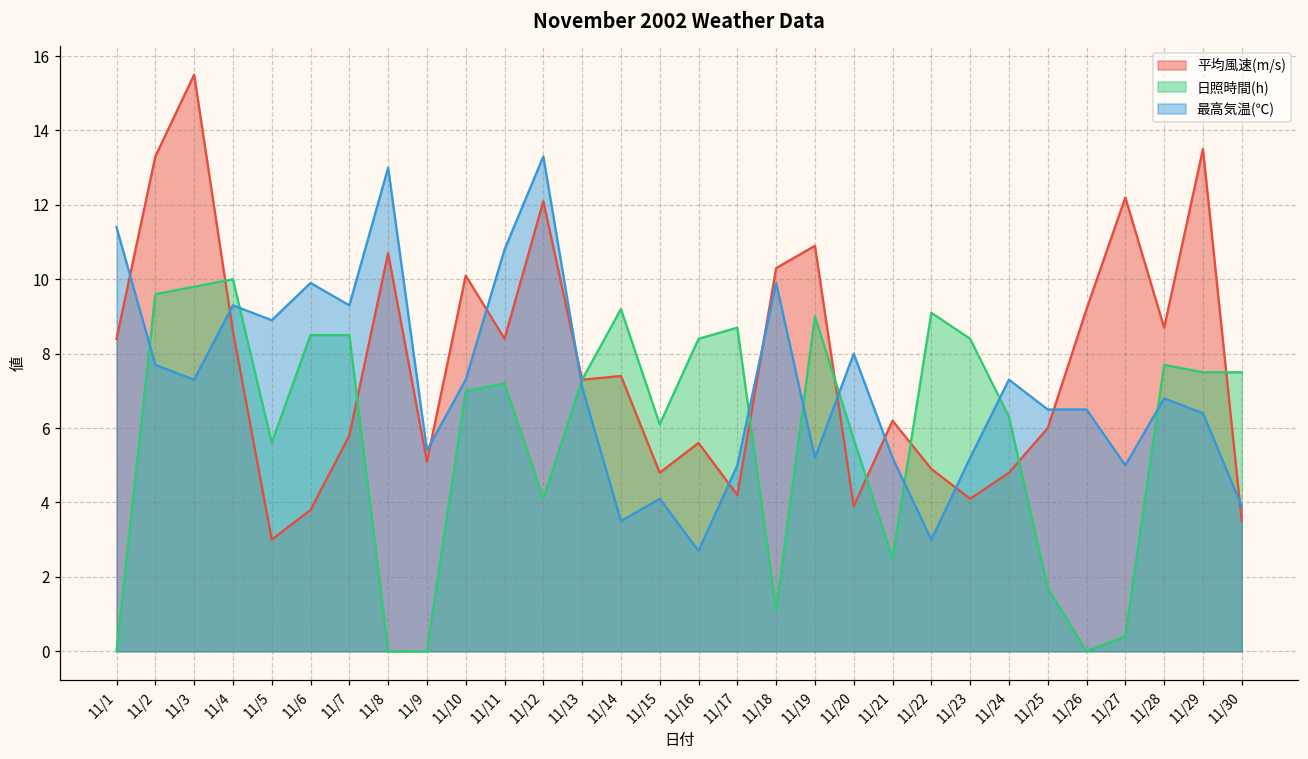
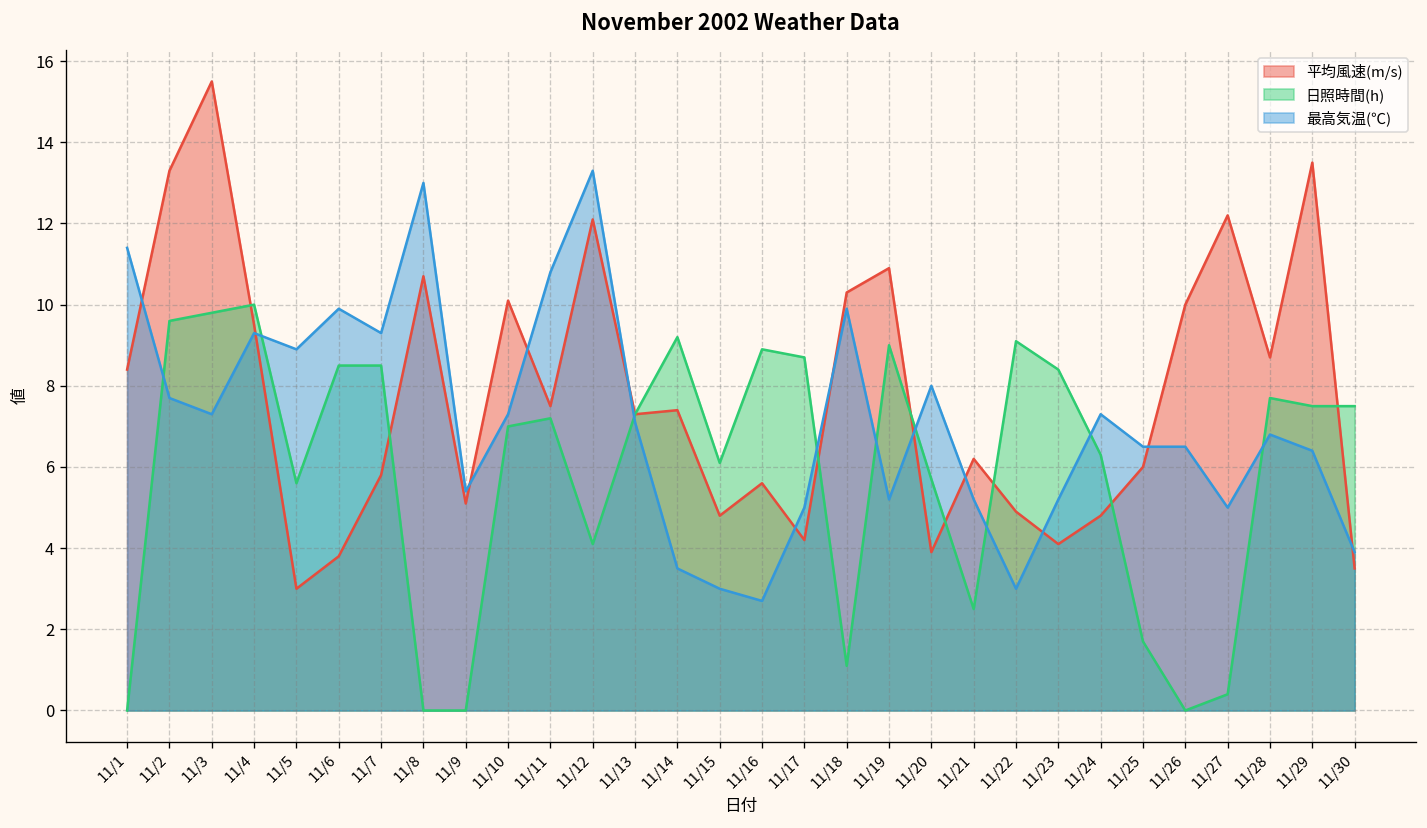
  {
    "平均風速(m/s)": {
      "11/1": 8.4,
      "11/2": 13.3,
      "11/3": 15.5,
-     "11/4": 8.6,
+     "11/4": 9.5,
      "11/5": 3.0,
      "11/6": 3.8,
      "11/7": 5.8,
      "11/8": 10.7,
      "11/9": 5.1,
      "11/10": 10.1,
-     "11/11": 8.4,
+     "11/11": 7.5,
      "11/12": 12.1,
      "11/14": 7.4,
      "11/15": 4.8,
      "11/16": 5.6,
      "11/17": 4.2,
      "11/18": 10.3,
      "11/19": 10.9,
      "11/20": 3.9,
      "11/21": 6.2,
      "11/22": 4.9,
      "11/23": 4.1,
      "11/24": 4.8,
      "11/25": 6.0,
-     "11/26": 9.2,
+     "11/26": 10.0,
      "11/27": 12.2,
      "11/28": 8.7,
      "11/29": 13.5,
      "11/30": 3.5
    },
    "日照時間(h)": {
      "11/1": 0.0,
      "11/2": 9.6,
      "11/3": 9.8,
      "11/4": 10.0,
      "11/5": 5.6,
      "11/6": 8.5,
      "11/7": 8.5,
      "11/8": 0.0,
      "11/9": 0.0,
      "11/10": 7.0,
      "11/11": 7.2,
      "11/12": 4.1,
      "11/14": 9.2,
      "11/15": 6.1,
-     "11/16": 8.4,
+     "11/16": 8.9,
      "11/17": 8.7,
      "11/18": 1.1,
      "11/19": 9.0,
      "11/20": 5.7,
      "11/21": 2.5,
      "11/22": 9.1,
      "11/23": 8.4,
      "11/24": 6.3,
      "11/25": 1.7,
      "11/26": 0.0,
      "11/27": 0.4,
      "11/28": 7.7,
      "11/29": 7.5,
      "11/30": 7.5
    },
    "最高気温(℃)": {
      "11/1": 11.4,
      "11/2": 7.7,
      "11/3": 7.3,
      "11/4": 9.3,
      "11/5": 8.9,
      "11/6": 9.9,
      "11/7": 9.3,
      "11/8": 13.0,
      "11/9": 5.4,
      "11/10": 7.3,
      "11/11": 10.8,
      "11/12": 13.3,
      "11/13": 7.1,
      "11/14": 3.5,
-     "11/15": 4.1,
+     "11/15": 3.0,
      "11/16": 2.7,
      "11/17": 5.0,
      "11/18": 9.9,
      "11/19": 5.2,
      "11/20": 8.0,
      "11/21": 5.2,
      "11/22": 3.0,
      "11/23": 5.2,
      "11/24": 7.3,
      "11/25": 6.5,
      "11/26": 6.5,
      "11/27": 5.0,
      "11/28": 6.8,
      "11/29": 6.4,
      "11/30": 3.9
    }
  }
